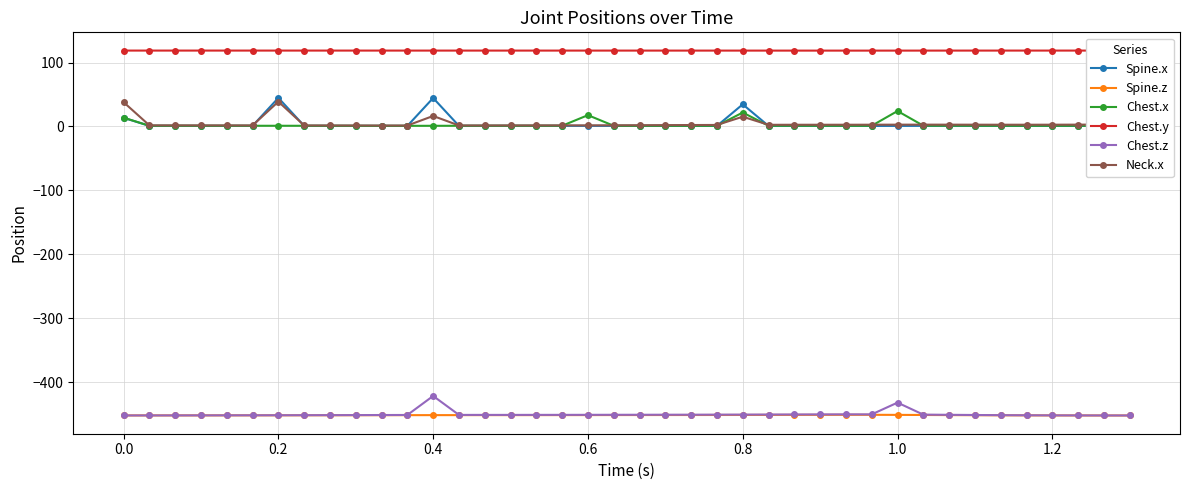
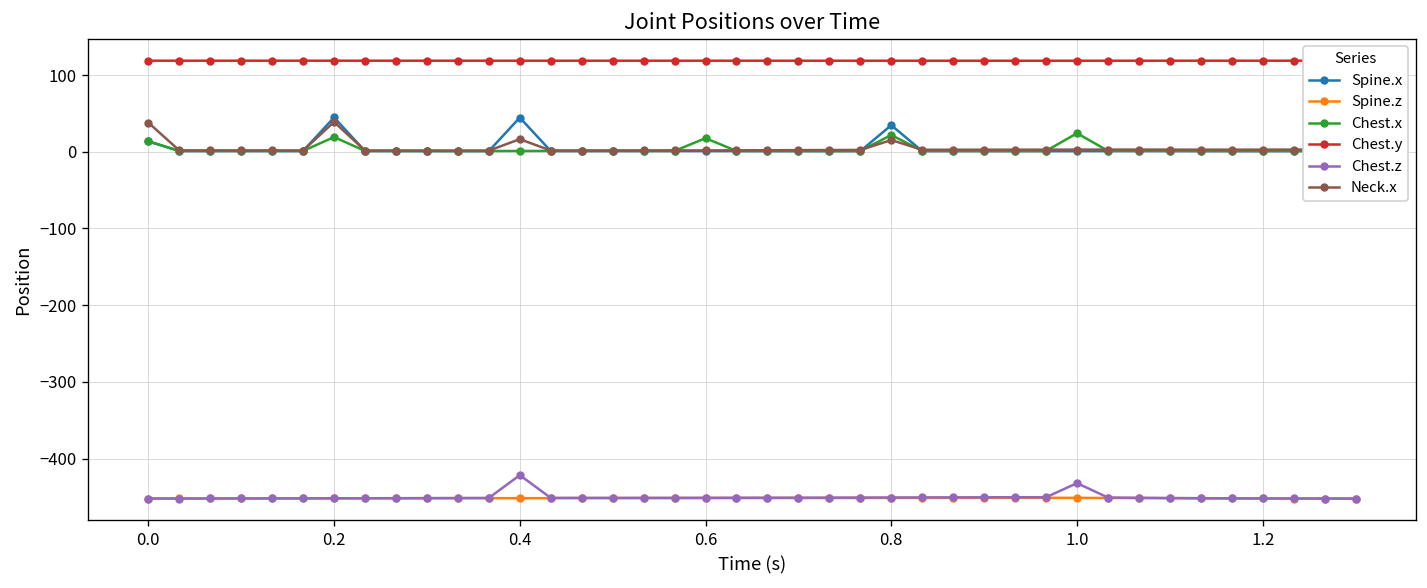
  {
    "Spine.x": {
      "0.2": 40,
      "0.4": 40,
      "0.8": 30
    },
    "Spine.z": {
      "0.4": -450,
      "1.0": -450
    },
    "Chest.x": {
-     "0.2": 0,
+     "0.2": 20,
      "0.4": 0,
      "0.6": 20,
      "0.8": 20,
      "1.0": 20
    },
    "Chest.y": {
      "0.0": 120,
      "0.2": 120,
      "0.4": 120,
      "0.6": 120,
      "0.8": 120,
      "1.0": 120,
      "1.2": 120
    },
    "Chest.z": {
      "0.4": -420,
      "1.0": -430
    },
    "Neck.x": {
      "0.0": 40,
      "0.2": 40,
      "0.4": 20,
      "0.8": 20
    }
  }
